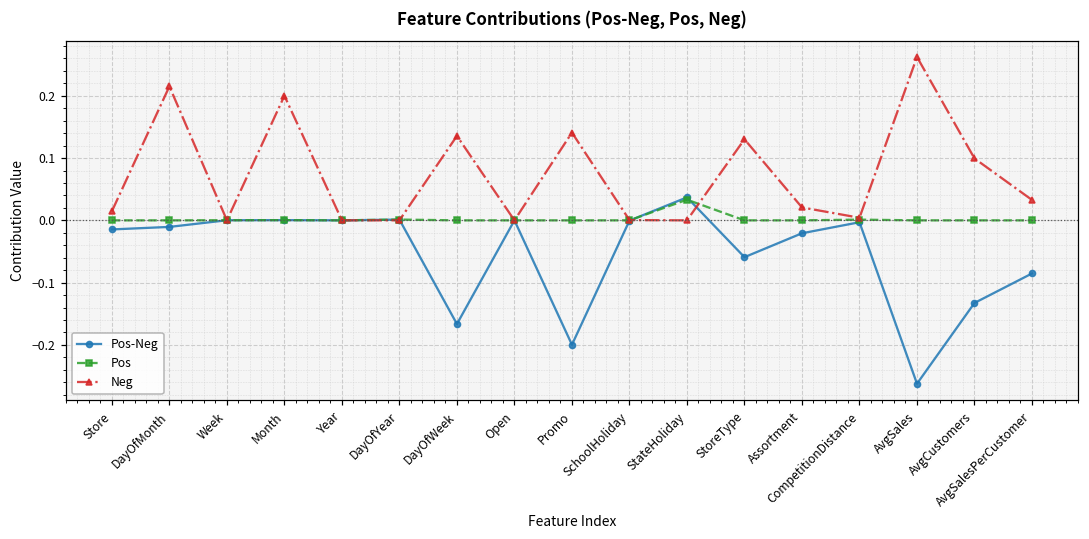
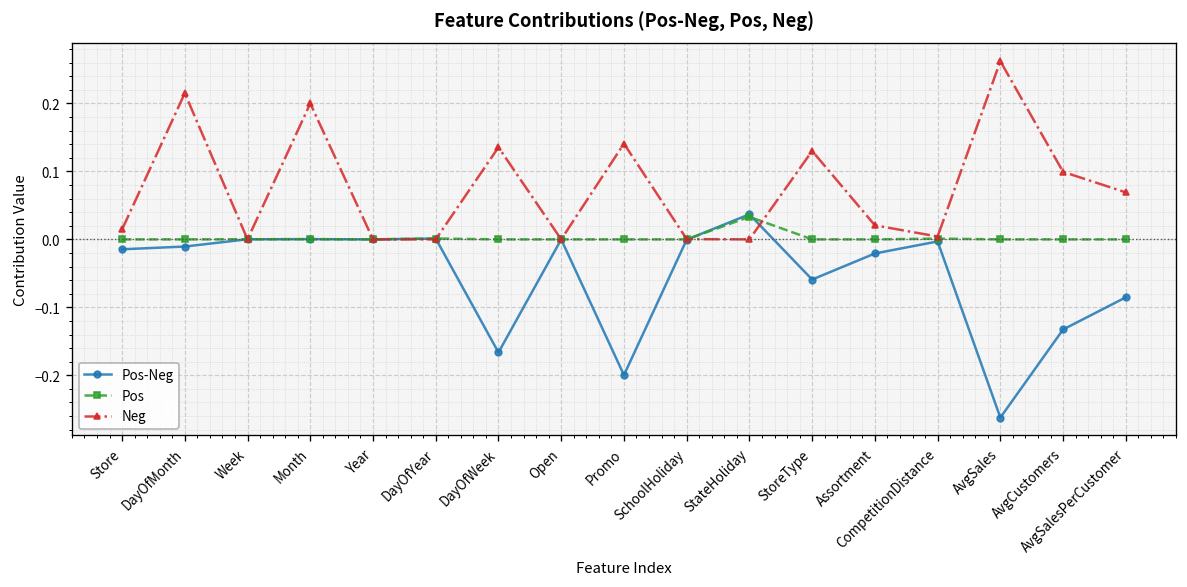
  {
    "Pos-Neg": {
      "Store": -0.01,
      "DayOfMonth": -0.01,
      "DayOfWeek": -0.17,
      "Promo": -0.20,
      "StoreType": -0.06,
      "Assortment": -0.02,
      "AvgSales": -0.26,
      "AvgCustomers": -0.13,
      "AvgSalesPerCustomer": -0.09
    },
    "Pos": {
      "Store": 0.00,
      "DayOfMonth": 0.00,
      "DayOfWeek": 0.00,
      "Promo": 0.00,
      "StoreType": 0.00,
      "Assortment": 0.00,
      "AvgSales": 0.00,
      "AvgCustomers": 0.00,
      "AvgSalesPerCustomer": 0.00
    },
    "Neg": {
      "Store": 0.01,
      "DayOfMonth": 0.22,
      "Month": 0.20,
      "DayOfWeek": 0.14,
      "Promo": 0.14,
      "StateHoliday": 0.00,
      "StoreType": 0.13,
      "Assortment": 0.02,
      "AvgSales": 0.26,
      "AvgCustomers": 0.10,
-     "AvgSalesPerCustomer": 0.03
+     "AvgSalesPerCustomer": 0.07
    }
  }
